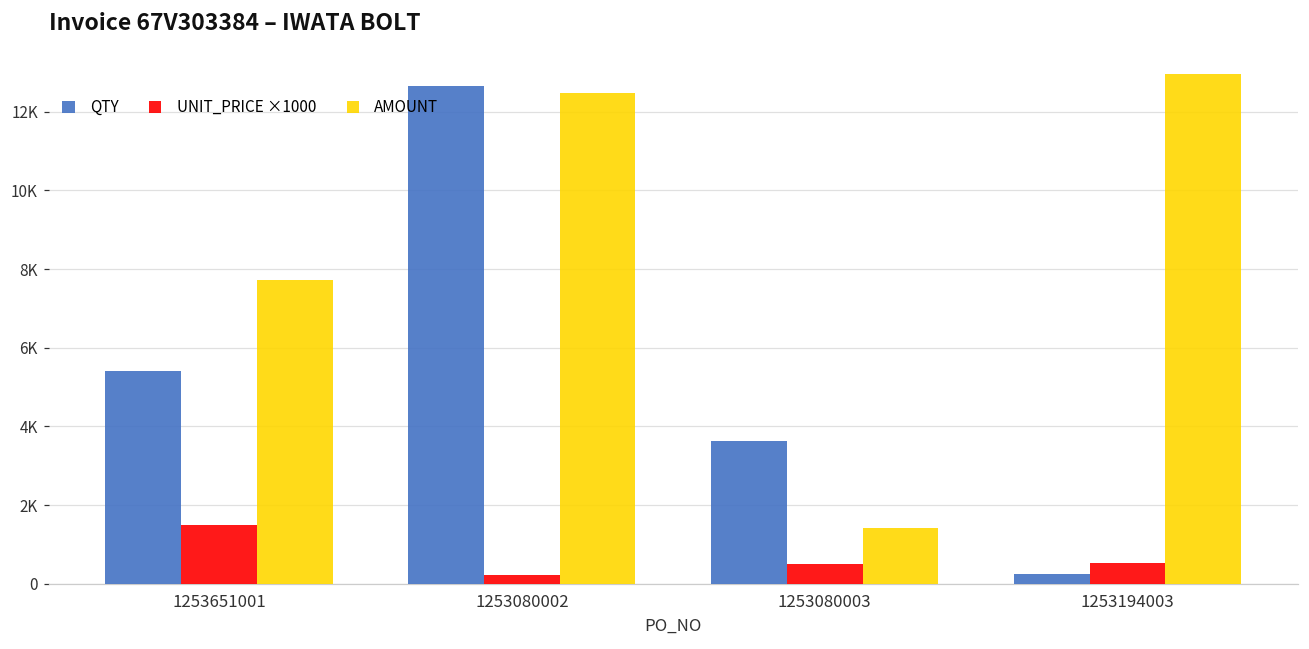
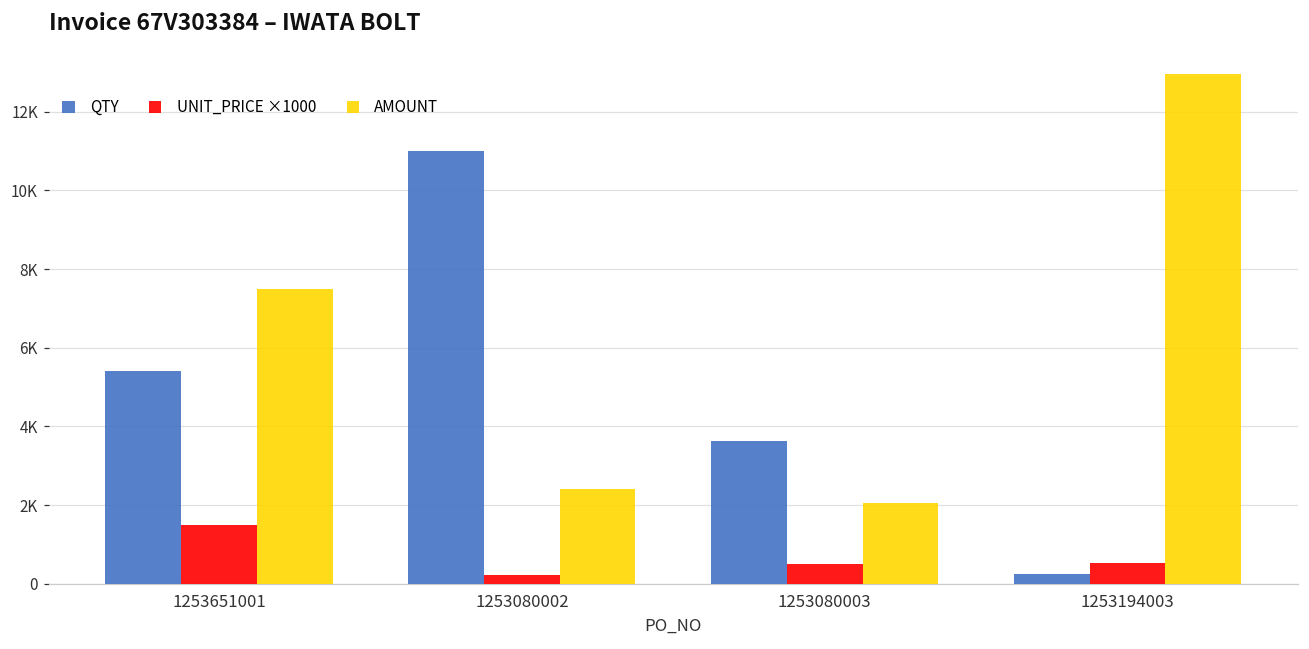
  {
    "QTY": {
      "1253651001": 5400,
-     "1253080002": 12600,
+     "1253080002": 11000,
      "1253080003": 3600,
      "1253194003": 300
    },
    "UNIT_PRICE ×1000": {
      "1253651001": 1500,
      "1253080002": 200,
      "1253080003": 500,
      "1253194003": 500
    },
    "AMOUNT": {
-     "1253651001": 7700,
-     "1253080002": 12500,
-     "1253080003": 1400,
+     "1253651001": 7500,
+     "1253080002": 2400,
+     "1253080003": 2000,
      "1253194003": 13000
    }
  }
